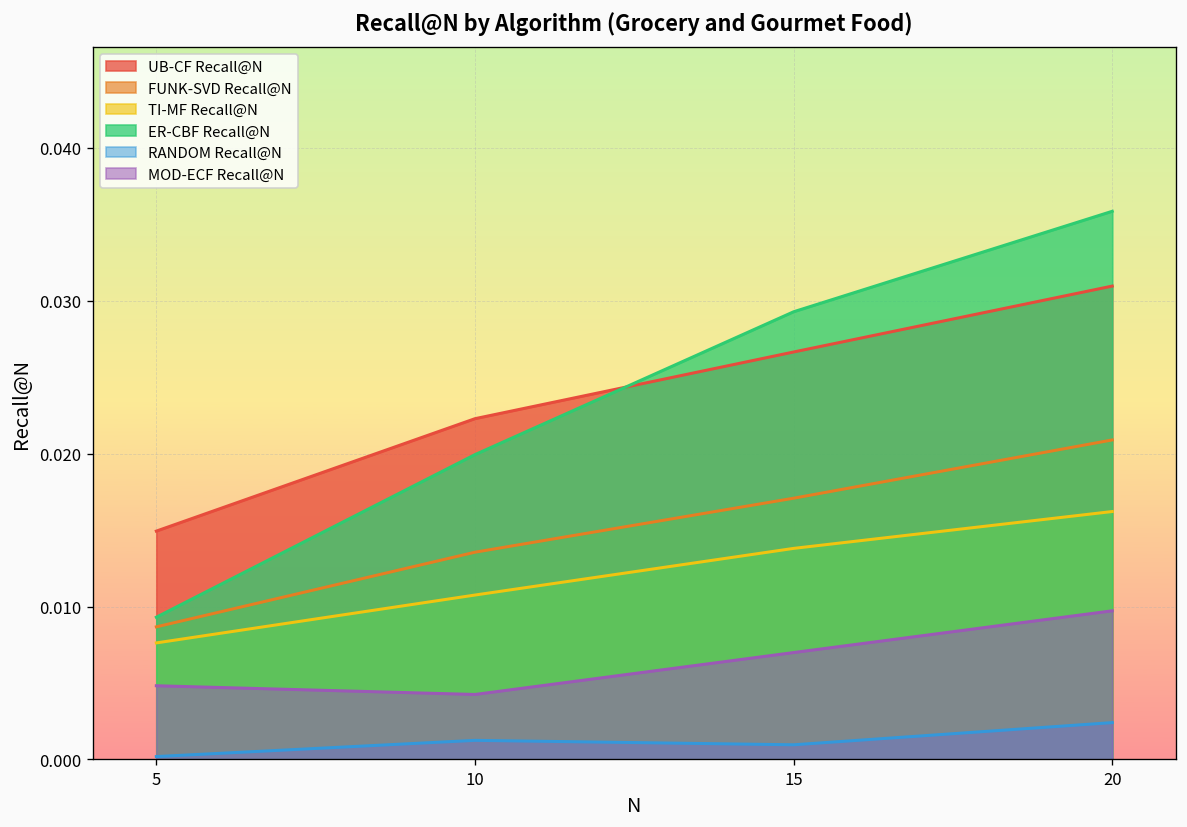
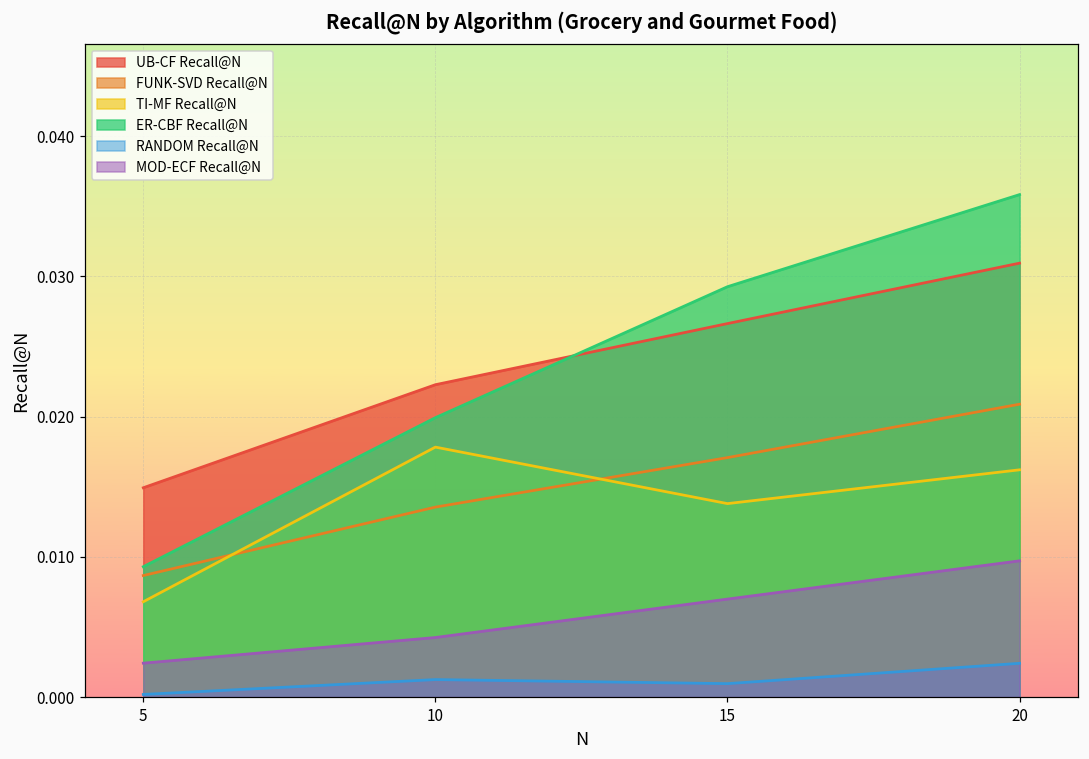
  {
    "TI-MF Recall@N": {
-     "5": 0.0076,
-     "10": 0.0108,
+     "5": 0.0068,
+     "10": 0.0178,
      "15": 0.0138,
      "20": 0.0162
    },
    "ER-CBF Recall@N": {
      "5": 0.0093,
      "10": 0.0199,
      "15": 0.0293,
      "20": 0.0358
    },
    "RANDOM Recall@N": {
      "5": 0.0002,
      "10": 0.0013,
      "15": 0.0010,
      "20": 0.0024
    },
    "MOD-ECF Recall@N": {
-     "5": 0.0048,
+     "5": 0.0024,
      "10": 0.0043,
      "15": 0.0070,
      "20": 0.0097
    }
  }
